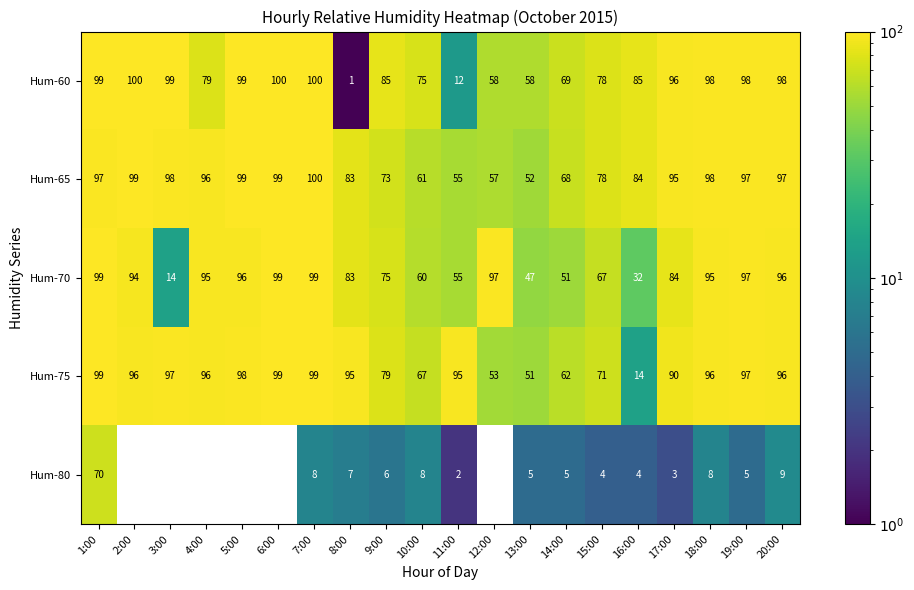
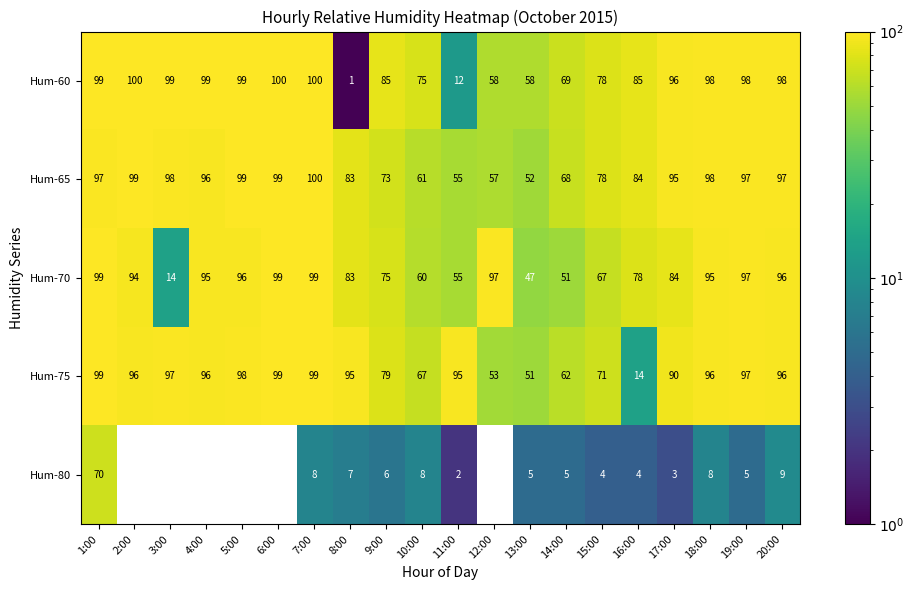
  {
    "Hum-60": {
      "1:00": 99,
      "2:00": 100,
      "3:00": 99,
-     "4:00": 79,
+     "4:00": 99,
      "5:00": 99,
      "6:00": 100,
      "7:00": 100,
      "8:00": 1,
      "9:00": 85,
      "10:00": 75,
      "11:00": 12,
      "12:00": 58,
      "13:00": 58,
      "14:00": 69,
      "15:00": 78,
      "16:00": 85,
      "17:00": 96,
      "18:00": 98,
      "19:00": 98,
      "20:00": 98
    },
    "Hum-65": {
      "1:00": 97,
      "2:00": 99,
      "3:00": 98,
      "4:00": 96,
      "5:00": 99,
      "6:00": 99,
      "7:00": 100,
      "8:00": 83,
      "9:00": 73,
      "10:00": 61,
      "11:00": 55,
      "12:00": 57,
      "13:00": 52,
      "14:00": 68,
      "15:00": 78,
      "16:00": 84,
      "17:00": 95,
      "18:00": 98,
      "19:00": 97,
      "20:00": 97
    },
    "Hum-70": {
      "1:00": 99,
      "2:00": 94,
      "3:00": 14,
      "4:00": 95,
      "5:00": 96,
      "6:00": 99,
      "7:00": 99,
      "8:00": 83,
      "9:00": 75,
      "10:00": 60,
      "11:00": 55,
      "12:00": 97,
      "13:00": 47,
      "14:00": 51,
      "15:00": 67,
-     "16:00": 32,
+     "16:00": 78,
      "17:00": 84,
      "18:00": 95,
      "19:00": 97,
      "20:00": 96
    },
    "Hum-75": {
      "1:00": 99,
      "2:00": 96,
      "3:00": 97,
      "4:00": 96,
      "5:00": 98,
      "6:00": 99,
      "7:00": 99,
      "8:00": 95,
      "9:00": 79,
      "10:00": 67,
      "11:00": 95,
      "12:00": 53,
      "13:00": 51,
      "14:00": 62,
      "15:00": 71,
      "16:00": 14,
      "17:00": 90,
      "18:00": 96,
      "19:00": 97,
      "20:00": 96
    },
    "Hum-80": {
      "1:00": 70,
      "7:00": 8,
      "8:00": 7,
      "9:00": 6,
      "10:00": 8,
      "11:00": 2,
      "13:00": 5,
      "14:00": 5,
      "15:00": 4,
      "16:00": 4,
      "17:00": 3,
      "18:00": 8,
      "19:00": 5,
      "20:00": 9
    }
  }
